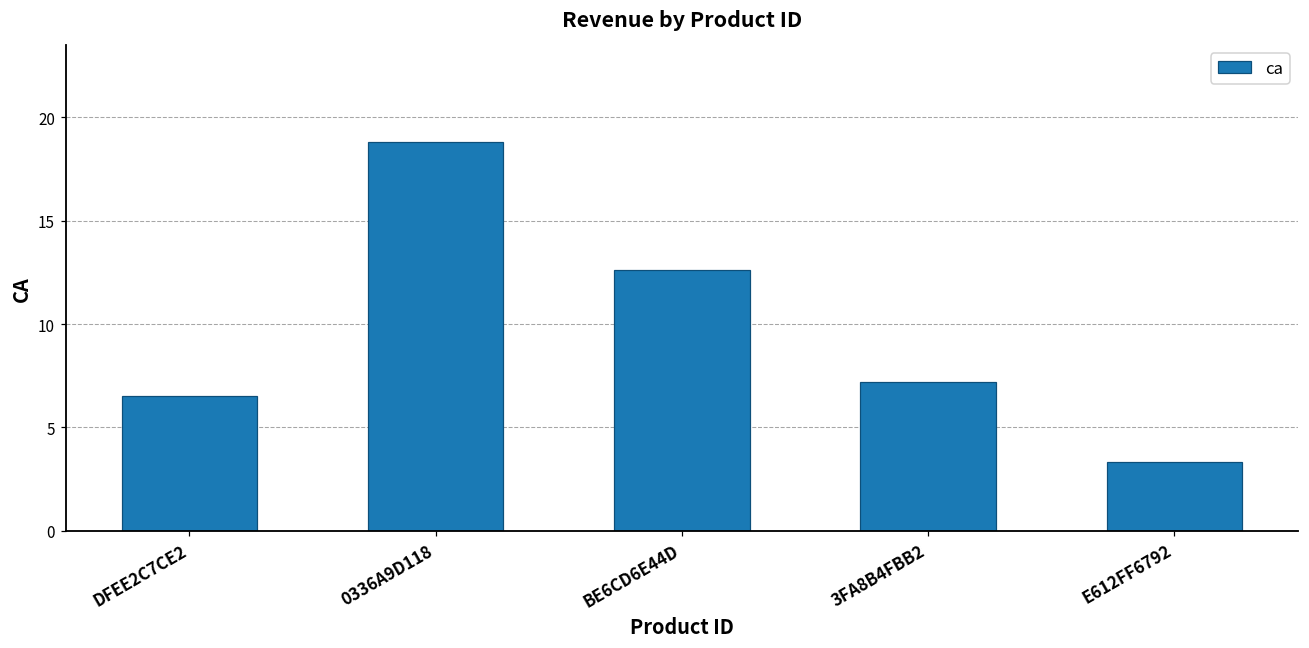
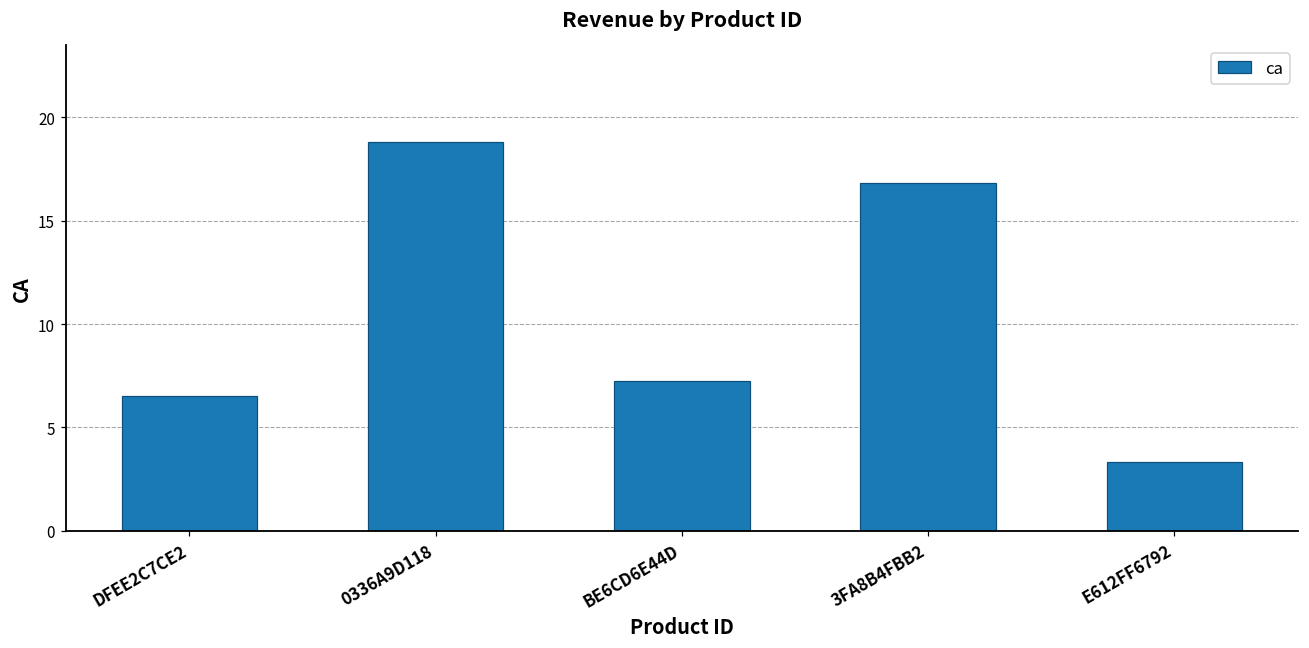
  {
    "DFEE2C7CE2": 6.5,
    "0336A9D118": 18.8,
-   "BE6CD6E44D": 12.6,
-   "3FA8B4FBB2": 7.2,
+   "BE6CD6E44D": 7.3,
+   "3FA8B4FBB2": 16.8,
    "E612FF6792": 3.3
  }
